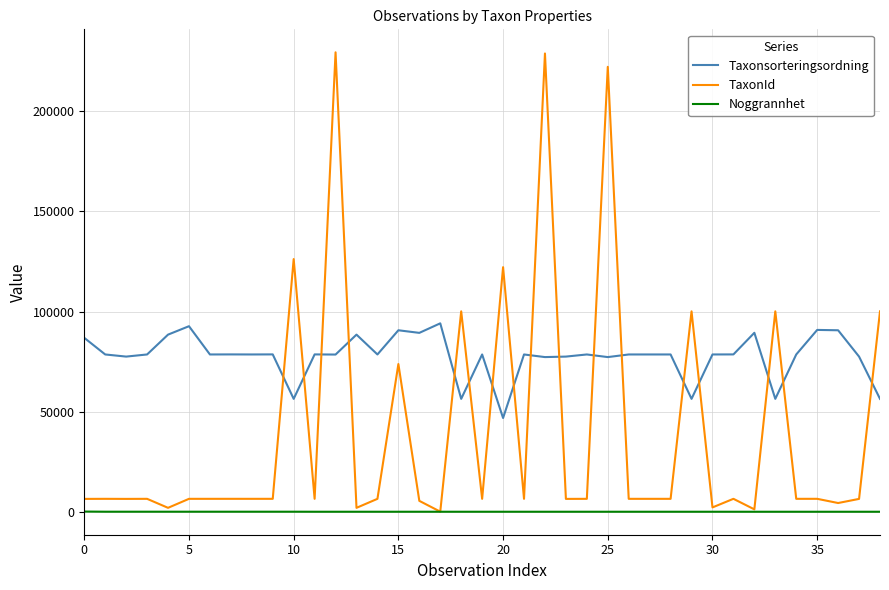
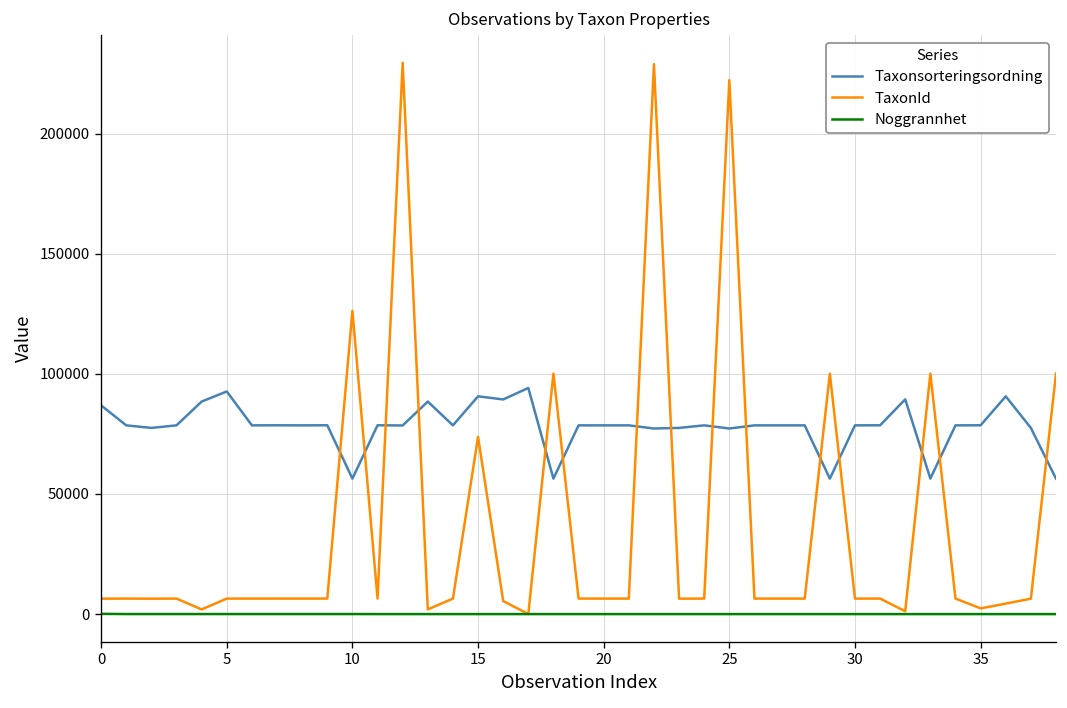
  {
    "Taxonsorteringsordning": {
      "0": 87000,
      "5": 93000,
      "10": 56000,
      "15": 91000,
-     "20": 47000,
+     "20": 79000,
      "25": 77000,
      "30": 79000,
-     "35": 91000
+     "35": 79000
    },
    "TaxonId": {
      "0": 6000,
      "5": 6000,
      "10": 126000,
      "15": 74000,
-     "20": 122000,
+     "20": 6000,
      "25": 222000,
-     "30": 2000,
-     "35": 6000
+     "30": 6000,
+     "35": 2000
    },
    "Noggrannhet": {
      "0": 0,
      "5": 0,
      "10": 0,
      "15": 0,
      "20": 0,
      "25": 0,
      "30": 0,
      "35": 0
    }
  }
